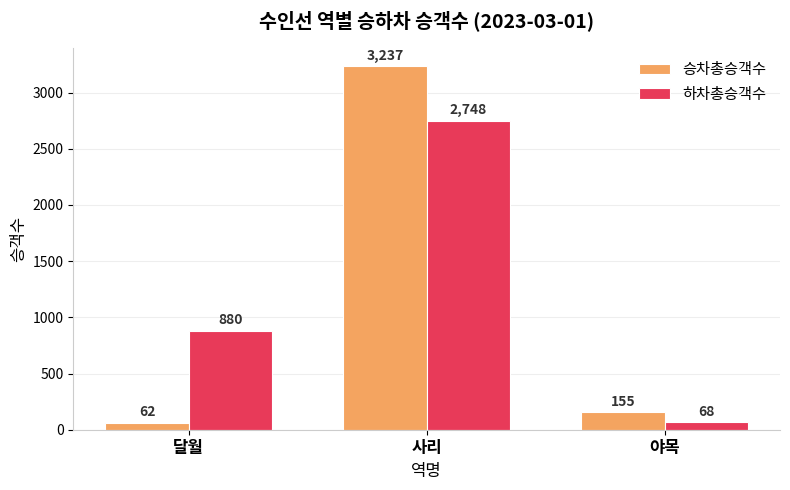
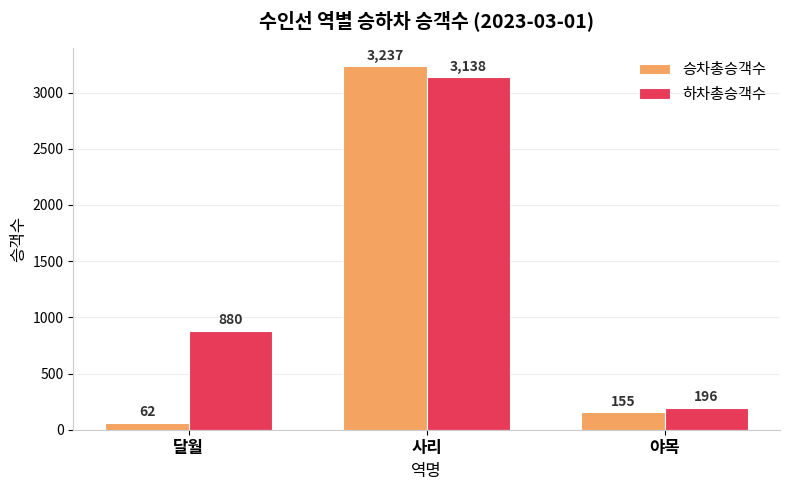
  {
    "승차총승객수": {
      "달월": "62",
      "사리": "3,237",
      "야목": "155"
    },
    "하차총승객수": {
      "달월": "880",
-     "사리": "2,748",
-     "야목": "68"
+     "사리": "3,138",
+     "야목": "196"
    }
  }
